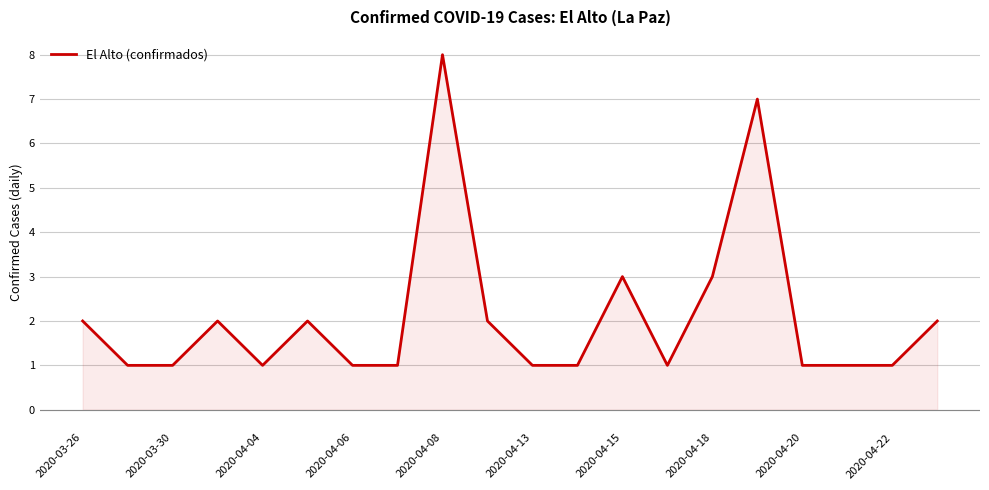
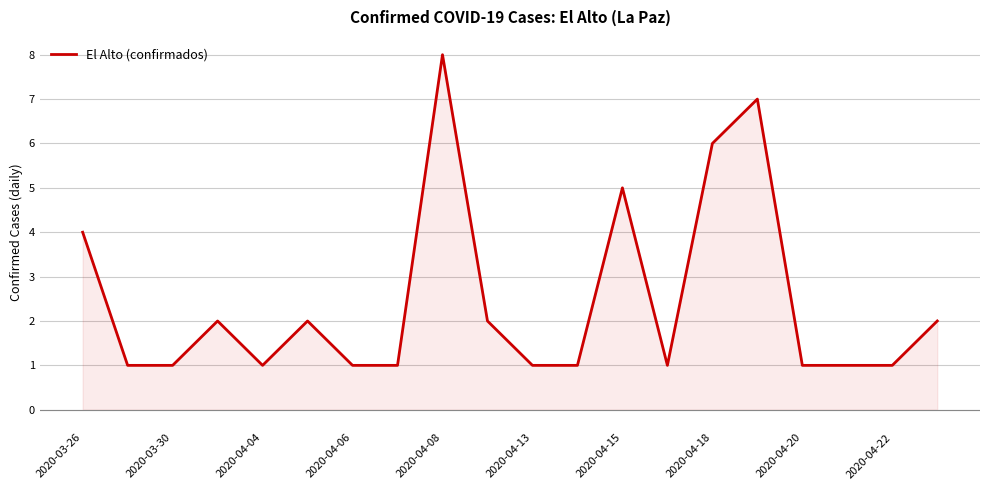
  {
-   "2020-03-26": 2,
+   "2020-03-26": 4,
    "2020-03-30": 1,
    "2020-04-04": 1,
    "2020-04-06": 1,
    "2020-04-08": 8,
    "2020-04-13": 1,
-   "2020-04-15": 3,
-   "2020-04-18": 3,
+   "2020-04-15": 5,
+   "2020-04-18": 6,
    "2020-04-20": 1,
    "2020-04-22": 1
  }
